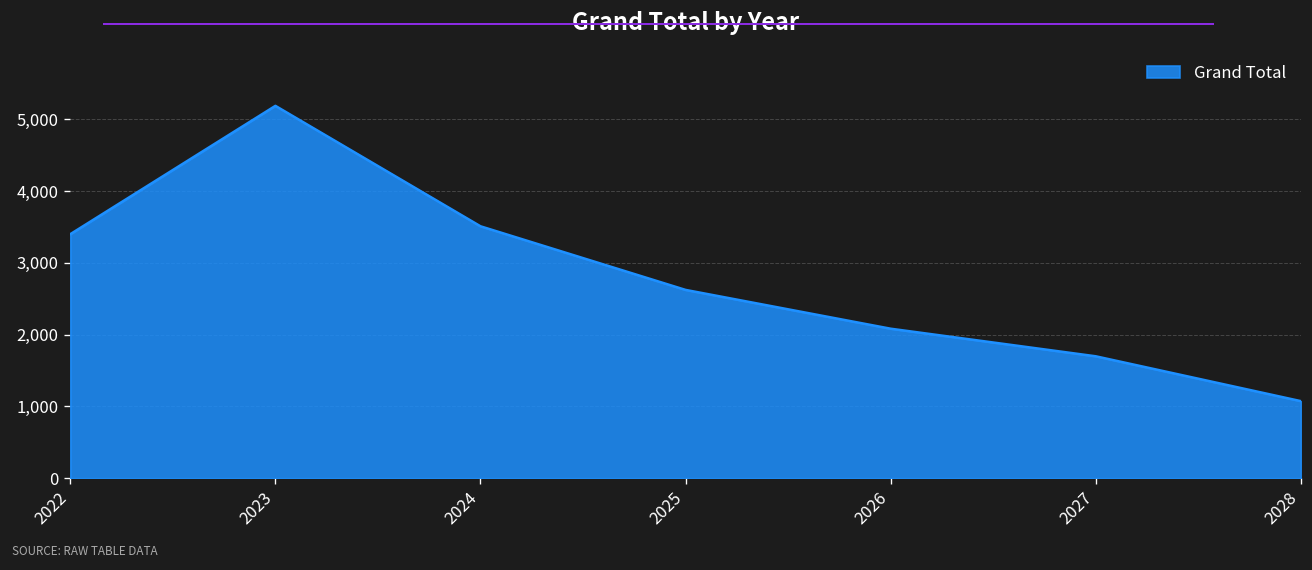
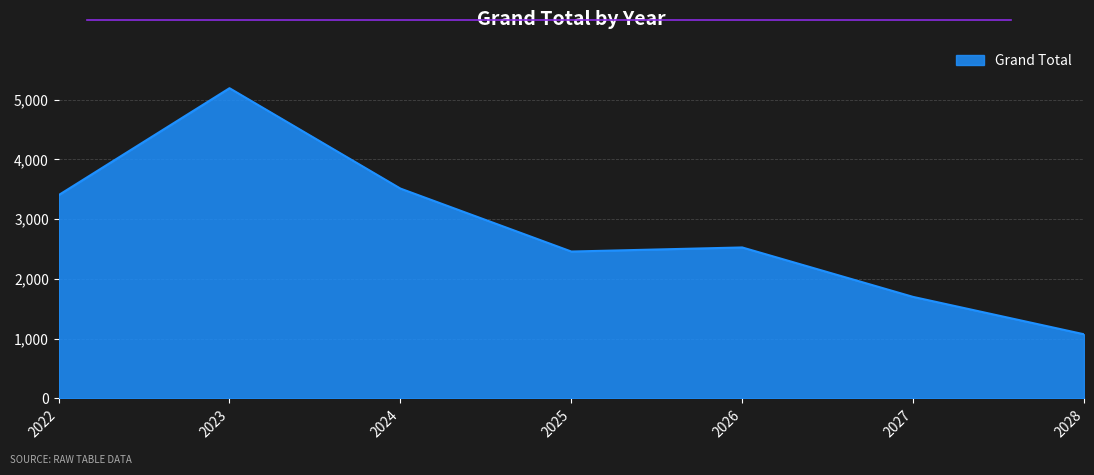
  {
    "2022": "3,400",
    "2023": "5,200",
    "2024": "3,500",
-   "2025": "2,600",
-   "2026": "2,100",
+   "2025": "2,500",
+   "2026": "2,500",
    "2027": "1,700",
    "2028": "1,100"
  }
